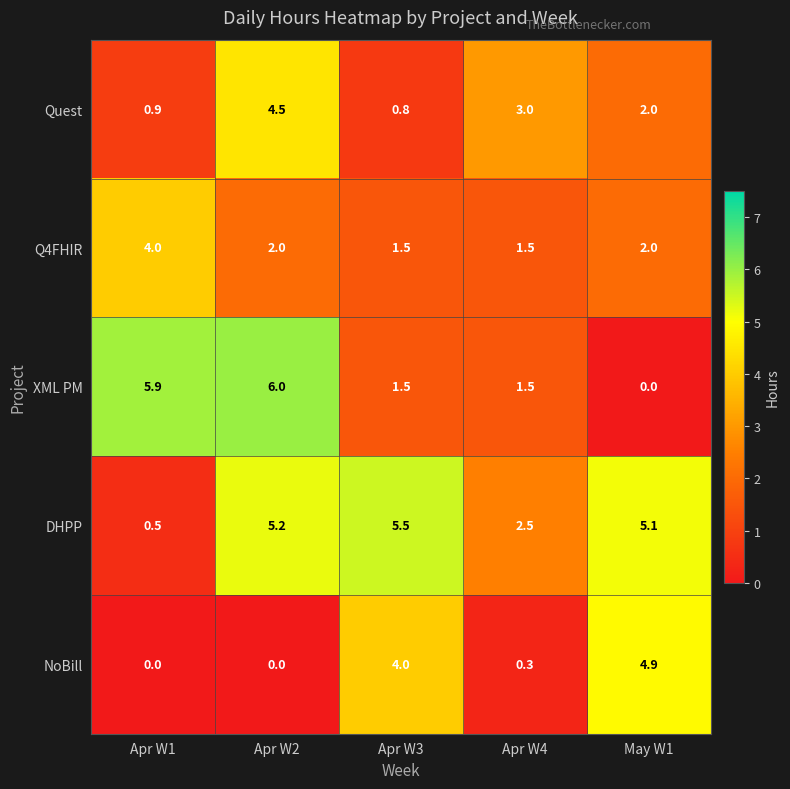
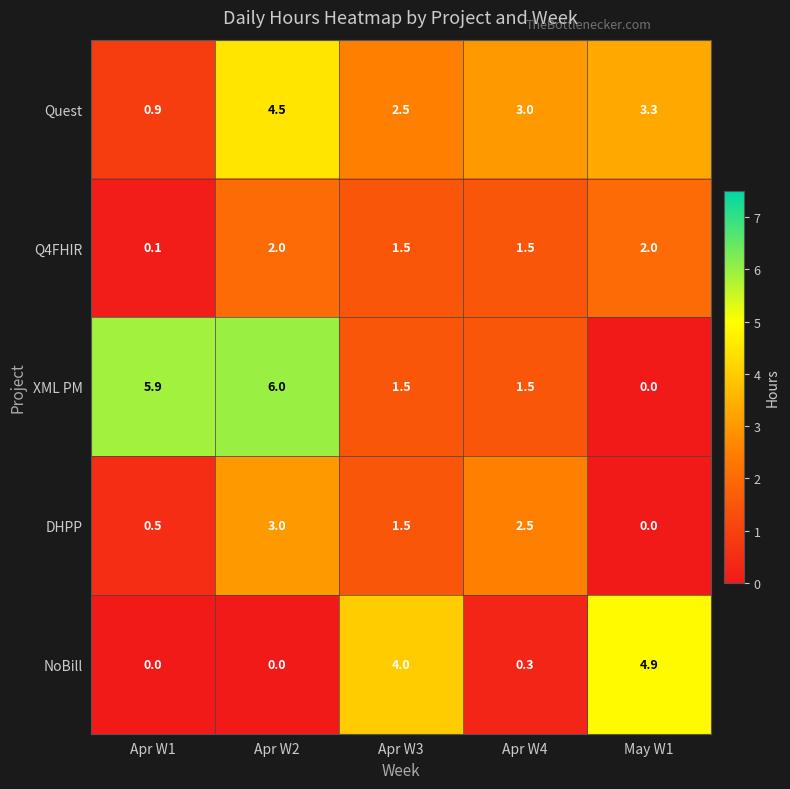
  {
    "Quest": {
      "Apr W1": 0.9,
      "Apr W2": 4.5,
-     "Apr W3": 0.8,
+     "Apr W3": 2.5,
      "Apr W4": 3.0,
-     "May W1": 2.0
+     "May W1": 3.3
    },
    "Q4FHIR": {
-     "Apr W1": 4.0,
+     "Apr W1": 0.1,
      "Apr W2": 2.0,
      "Apr W3": 1.5,
      "Apr W4": 1.5,
      "May W1": 2.0
    },
    "XML PM": {
      "Apr W1": 5.9,
      "Apr W2": 6.0,
      "Apr W3": 1.5,
      "Apr W4": 1.5,
      "May W1": 0.0
    },
    "DHPP": {
      "Apr W1": 0.5,
-     "Apr W2": 5.2,
-     "Apr W3": 5.5,
+     "Apr W2": 3.0,
+     "Apr W3": 1.5,
      "Apr W4": 2.5,
-     "May W1": 5.1
+     "May W1": 0.0
    },
    "NoBill": {
      "Apr W1": 0.0,
      "Apr W2": 0.0,
      "Apr W3": 4.0,
      "Apr W4": 0.3,
      "May W1": 4.9
    }
  }
